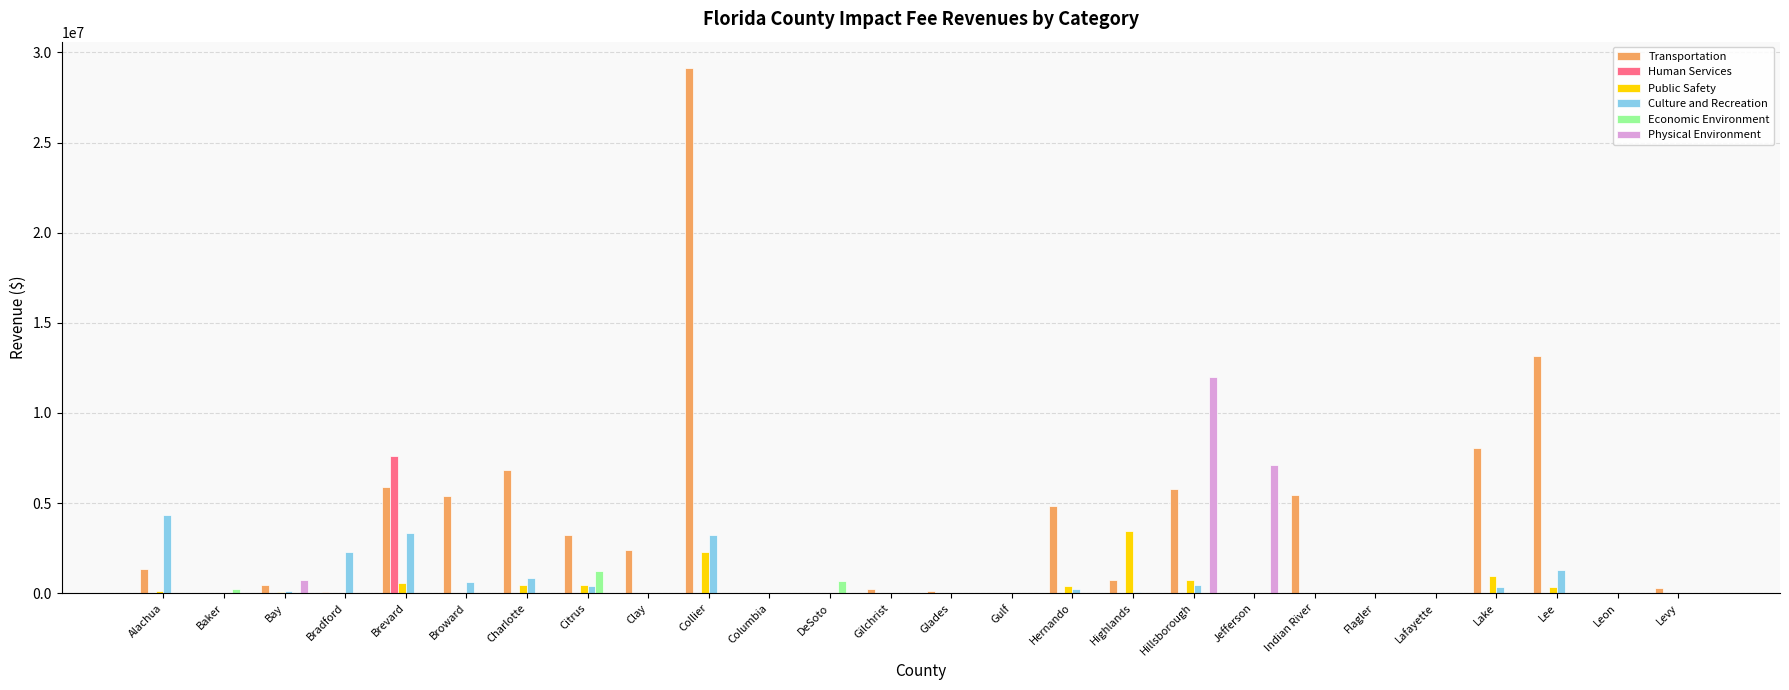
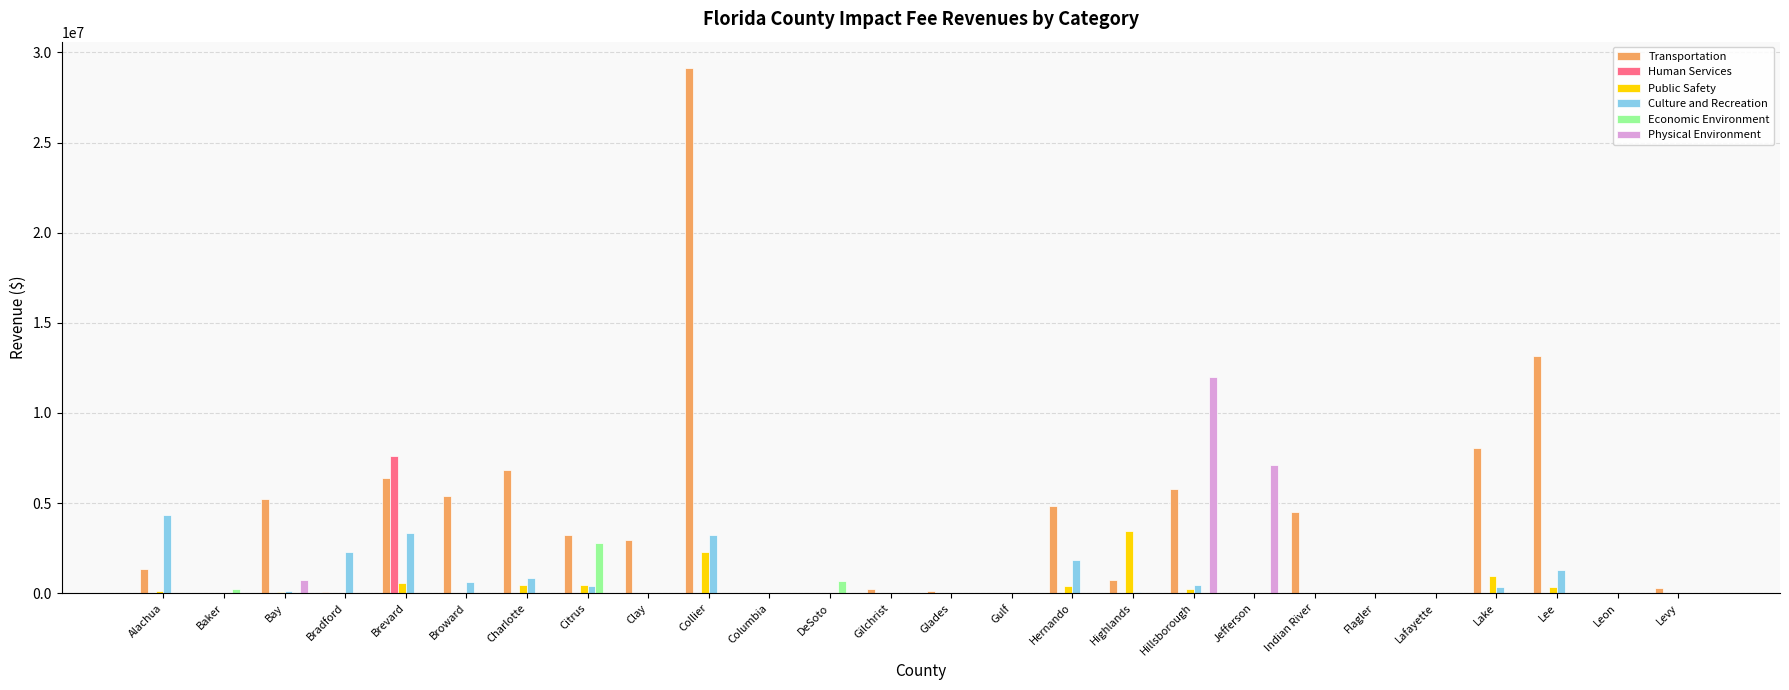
  {
    "Transportation": {
      "Alachua": 1400000,
      "Baker": 0,
-     "Bay": 500000,
-     "Brevard": 5900000,
+     "Bay": 5300000,
+     "Brevard": 6400000,
      "Broward": 5400000,
      "Charlotte": 6800000,
      "Citrus": 3200000,
-     "Clay": 2400000,
+     "Clay": 2900000,
      "Collier": 29100000,
      "Columbia": 0,
      "DeSoto": 0,
      "Gilchrist": 200000,
      "Glades": 100000,
      "Gulf": 0,
      "Hernando": 4900000,
      "Highlands": 700000,
      "Hillsborough": 5800000,
      "Jefferson": 0,
-     "Indian River": 5400000,
+     "Indian River": 4500000,
      "Flagler": 0,
      "Lafayette": 0,
      "Lake": 8000000,
      "Lee": 13200000,
      "Leon": 0,
      "Levy": 300000
    },
    "Human Services": {
      "Alachua": 0,
      "Baker": 0,
      "Bay": 0,
      "Bradford": 0,
      "Brevard": 7600000,
      "Broward": 0,
      "Charlotte": 0,
      "Citrus": 0,
      "Clay": 0,
      "Collier": 0,
      "Columbia": 0,
      "DeSoto": 0,
      "Gilchrist": 0,
      "Gulf": 0,
      "Hernando": 0,
      "Highlands": 0,
      "Hillsborough": 0,
      "Jefferson": 0,
      "Indian River": 0,
      "Flagler": 0,
      "Lafayette": 0,
      "Lake": 0,
      "Lee": 0,
      "Leon": 0,
      "Levy": 0
    },
    "Public Safety": {
      "Baker": 0,
      "Brevard": 500000,
      "Broward": 0,
      "Charlotte": 400000,
      "Citrus": 500000,
      "Clay": 0,
      "Collier": 2300000,
      "Columbia": 0,
      "DeSoto": 0,
      "Gilchrist": 0,
      "Glades": 0,
      "Hernando": 400000,
      "Highlands": 3400000,
-     "Hillsborough": 700000,
+     "Hillsborough": 200000,
      "Jefferson": 0,
      "Indian River": 0,
      "Flagler": 0,
      "Lafayette": 0,
      "Lake": 1000000,
      "Lee": 300000,
      "Leon": 0,
      "Levy": 0
    },
    "Culture and Recreation": {
      "Alachua": 4300000,
      "Baker": 0,
      "Bradford": 2300000,
      "Brevard": 3300000,
      "Broward": 600000,
      "Charlotte": 800000,
      "Citrus": 400000,
      "Clay": 0,
      "Collier": 3200000,
      "DeSoto": 0,
      "Gilchrist": 0,
-     "Hernando": 200000,
+     "Hernando": 1800000,
      "Hillsborough": 400000,
      "Jefferson": 0,
      "Indian River": 0,
      "Flagler": 0,
      "Lafayette": 0,
      "Lake": 300000,
      "Lee": 1300000,
      "Leon": 0
    },
    "Economic Environment": {
      "Alachua": 0,
      "Baker": 300000,
      "Bay": 0,
      "Bradford": 0,
      "Brevard": 0,
      "Broward": 0,
      "Charlotte": 0,
-     "Citrus": 1200000,
+     "Citrus": 2800000,
      "Clay": 0,
      "Collier": 0,
      "Columbia": 0,
      "DeSoto": 700000,
      "Gilchrist": 0,
      "Glades": 0,
      "Gulf": 0,
      "Hernando": 0,
      "Highlands": 0,
      "Hillsborough": 0,
      "Jefferson": 0,
      "Indian River": 0,
      "Flagler": 0,
      "Lafayette": 0,
      "Lake": 0,
      "Lee": 0,
      "Leon": 0,
      "Levy": 0
    },
    "Physical Environment": {
      "Alachua": 0,
      "Baker": 0,
      "Bay": 700000,
      "Bradford": 0,
      "Brevard": 0,
      "Broward": 0,
      "Charlotte": 0,
      "Citrus": 0,
      "Clay": 0,
      "Collier": 0,
      "Columbia": 0,
      "DeSoto": 0,
      "Gilchrist": 0,
      "Glades": 0,
      "Gulf": 0,
      "Hernando": 0,
      "Highlands": 0,
      "Hillsborough": 12000000,
      "Jefferson": 7100000,
      "Indian River": 0,
      "Flagler": 0,
      "Lafayette": 0,
      "Lake": 0,
      "Lee": 0,
      "Leon": 0,
      "Levy": 0
    }
  }
